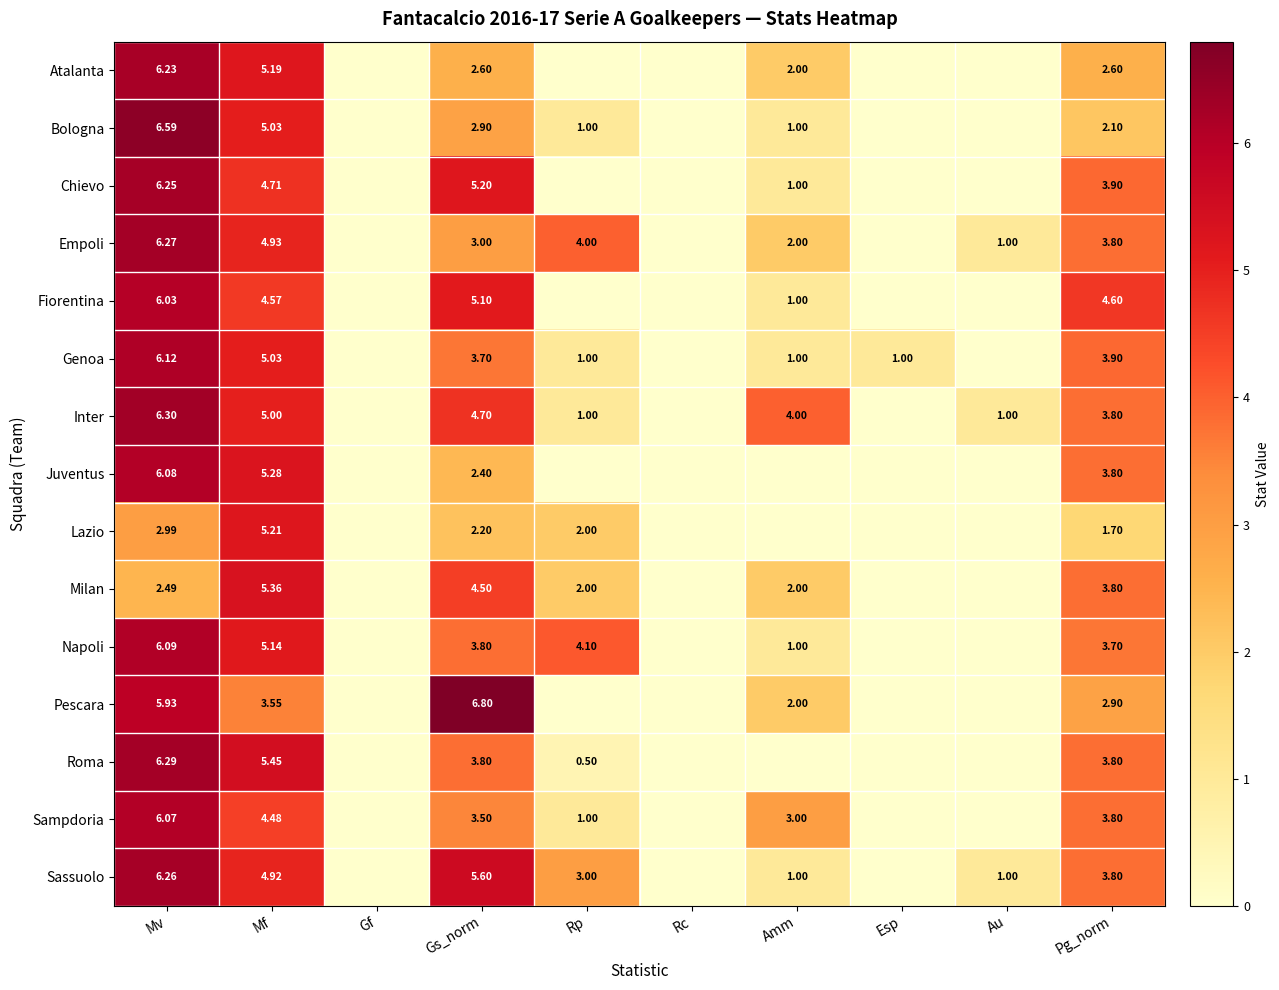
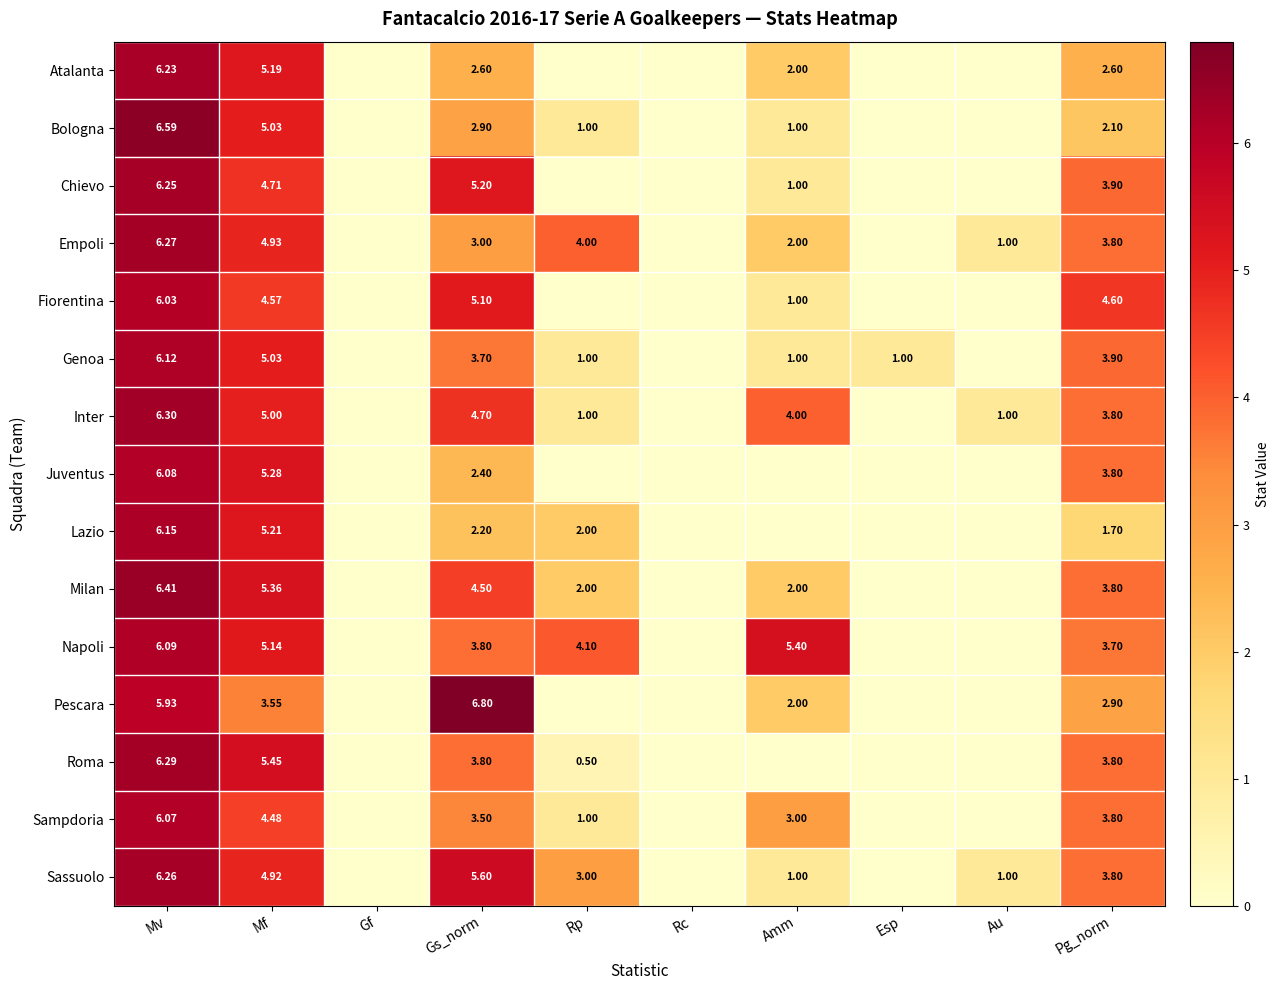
  {
    "Atalanta": {
      "Mv": 6.23,
      "Mf": 5.19,
      "Gs_norm": 2.60,
      "Amm": 2.00,
      "Pg_norm": 2.60
    },
    "Bologna": {
      "Mv": 6.59,
      "Mf": 5.03,
      "Gs_norm": 2.90,
      "Rp": 1.00,
      "Amm": 1.00,
      "Pg_norm": 2.10
    },
    "Chievo": {
      "Mv": 6.25,
      "Mf": 4.71,
      "Gs_norm": 5.20,
      "Amm": 1.00,
      "Pg_norm": 3.90
    },
    "Empoli": {
      "Mv": 6.27,
      "Mf": 4.93,
      "Gs_norm": 3.00,
      "Rp": 4.00,
      "Amm": 2.00,
      "Au": 1.00,
      "Pg_norm": 3.80
    },
    "Fiorentina": {
      "Mv": 6.03,
      "Mf": 4.57,
      "Gs_norm": 5.10,
      "Amm": 1.00,
      "Pg_norm": 4.60
    },
    "Genoa": {
      "Mv": 6.12,
      "Mf": 5.03,
      "Gs_norm": 3.70,
      "Rp": 1.00,
      "Amm": 1.00,
      "Esp": 1.00,
      "Pg_norm": 3.90
    },
    "Inter": {
      "Mv": 6.30,
      "Mf": 5.00,
      "Gs_norm": 4.70,
      "Rp": 1.00,
      "Amm": 4.00,
      "Au": 1.00,
      "Pg_norm": 3.80
    },
    "Juventus": {
      "Mv": 6.08,
      "Mf": 5.28,
      "Gs_norm": 2.40,
      "Pg_norm": 3.80
    },
    "Lazio": {
-     "Mv": 2.99,
+     "Mv": 6.15,
      "Mf": 5.21,
      "Gs_norm": 2.20,
      "Rp": 2.00,
      "Pg_norm": 1.70
    },
    "Milan": {
-     "Mv": 2.49,
+     "Mv": 6.41,
      "Mf": 5.36,
      "Gs_norm": 4.50,
      "Rp": 2.00,
      "Amm": 2.00,
      "Pg_norm": 3.80
    },
    "Napoli": {
      "Mv": 6.09,
      "Mf": 5.14,
      "Gs_norm": 3.80,
      "Rp": 4.10,
-     "Amm": 1.00,
+     "Amm": 5.40,
      "Pg_norm": 3.70
    },
    "Pescara": {
      "Mv": 5.93,
      "Mf": 3.55,
      "Gs_norm": 6.80,
      "Amm": 2.00,
      "Pg_norm": 2.90
    },
    "Roma": {
      "Mv": 6.29,
      "Mf": 5.45,
      "Gs_norm": 3.80,
      "Rp": 0.50,
      "Pg_norm": 3.80
    },
    "Sampdoria": {
      "Mv": 6.07,
      "Mf": 4.48,
      "Gs_norm": 3.50,
      "Rp": 1.00,
      "Amm": 3.00,
      "Pg_norm": 3.80
    },
    "Sassuolo": {
      "Mv": 6.26,
      "Mf": 4.92,
      "Gs_norm": 5.60,
      "Rp": 3.00,
      "Amm": 1.00,
      "Au": 1.00,
      "Pg_norm": 3.80
    }
  }
